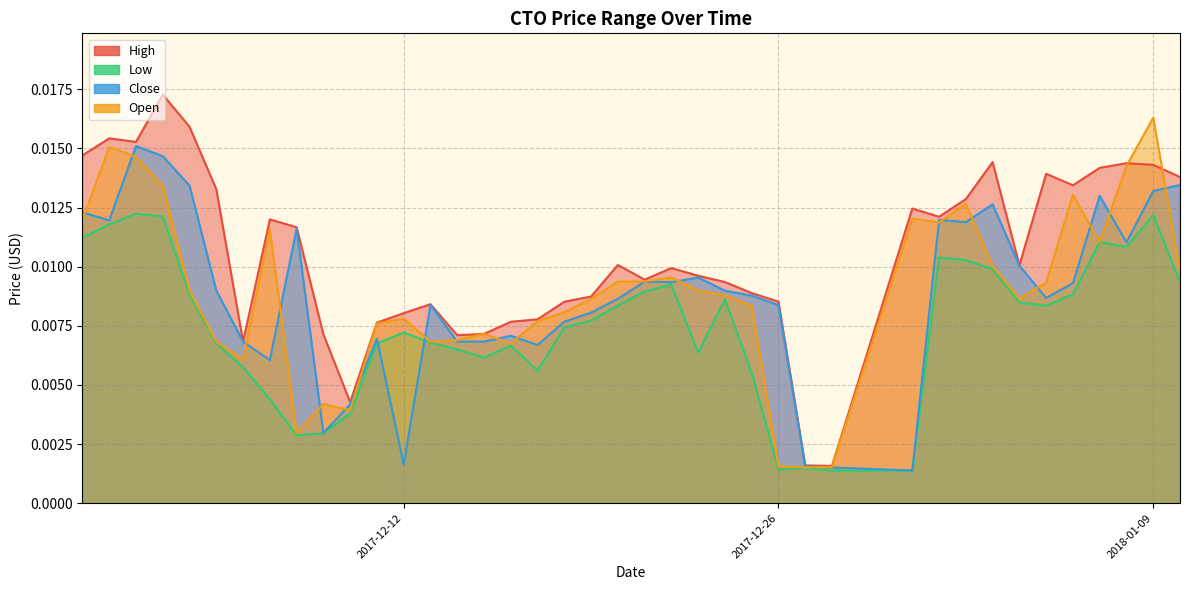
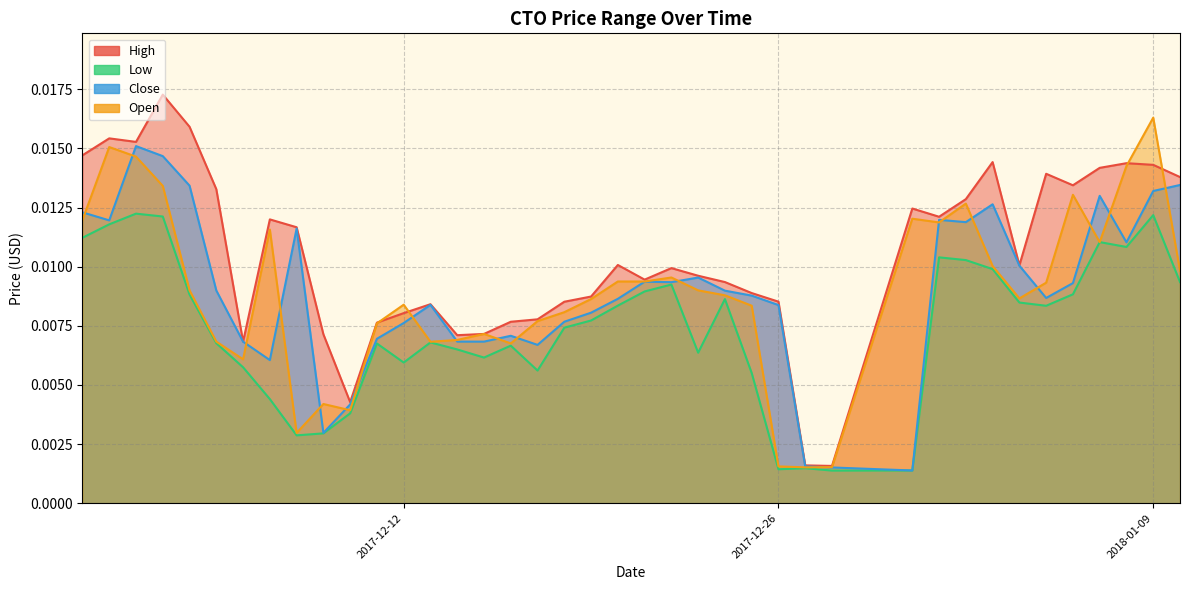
  {
    "High": {
      "2017-12-12": 0.0080,
      "2017-12-26": 0.0085,
      "2018-01-09": 0.0143
    },
    "Low": {
-     "2017-12-12": 0.0072,
+     "2017-12-12": 0.0059,
      "2017-12-26": 0.0014,
      "2018-01-09": 0.0122
    },
    "Close": {
-     "2017-12-12": 0.0016,
+     "2017-12-12": 0.0076,
      "2017-12-26": 0.0084,
      "2018-01-09": 0.0132
    },
    "Open": {
-     "2017-12-12": 0.0078,
+     "2017-12-12": 0.0084,
      "2017-12-26": 0.0016,
      "2018-01-09": 0.0163
    }
  }
